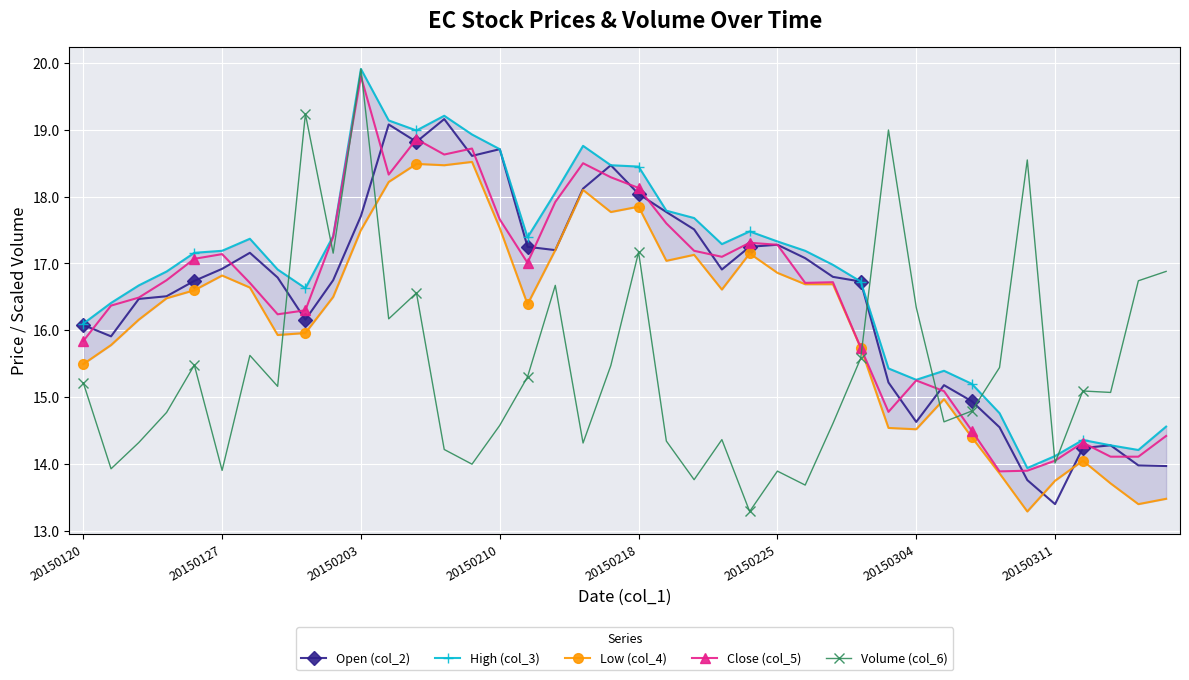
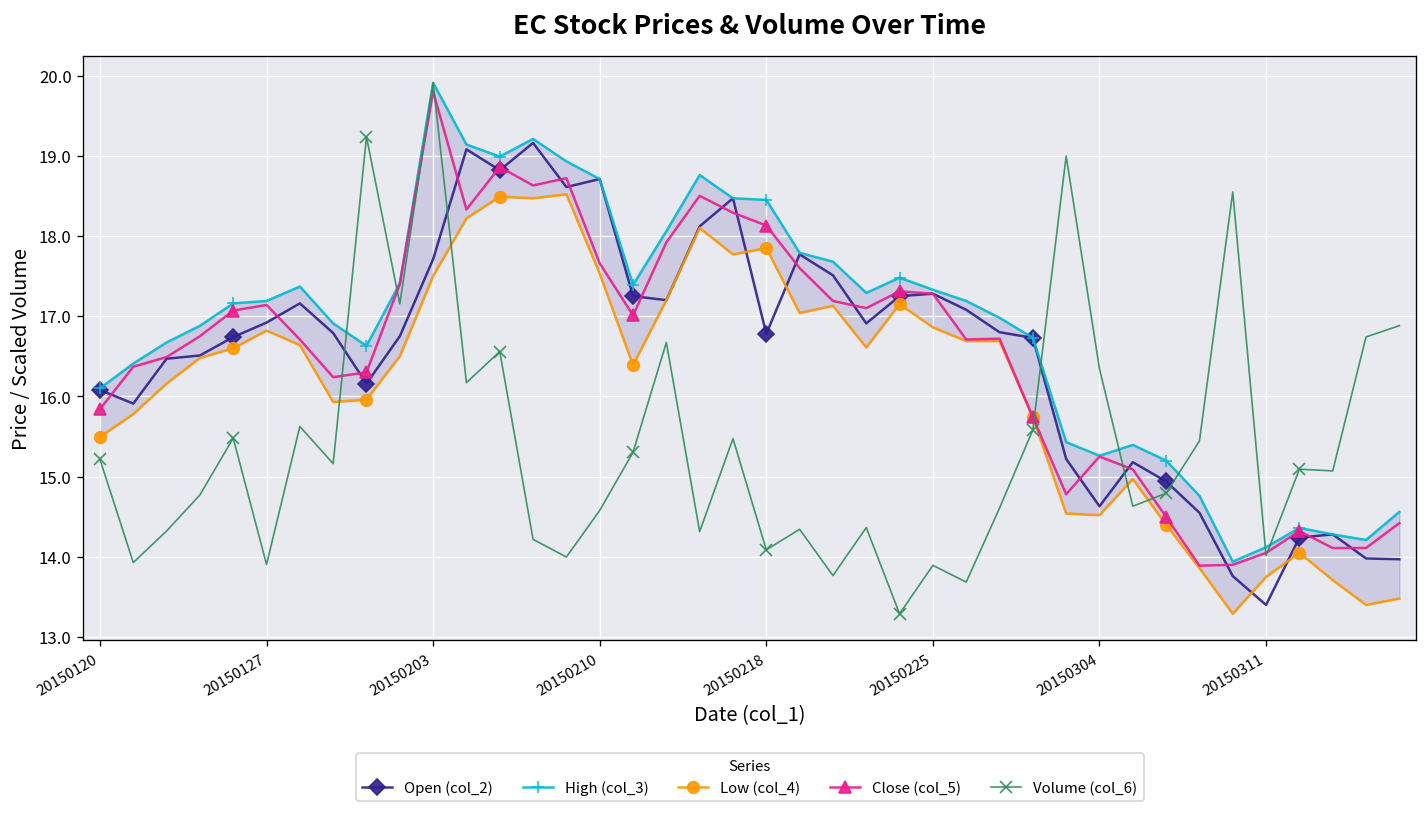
  {
    "Open (col_2)": {
      "20150127": 16.9,
      "20150203": 17.7,
-     "20150218": 18.0,
+     "20150218": 16.8,
      "20150304": 14.6,
      "20150311": 13.4
    },
    "High (col_3)": {
      "20150127": 17.2,
      "20150218": 18.5,
      "20150225": 17.3,
      "20150311": 14.1
    },
    "Low (col_4)": {
      "20150120": 15.5,
      "20150127": 16.8,
      "20150203": 17.5,
      "20150210": 17.5,
      "20150218": 17.9,
      "20150225": 16.9,
      "20150304": 14.5,
      "20150311": 13.8
    },
    "Close (col_5)": {
      "20150120": 15.8,
      "20150127": 17.1,
      "20150203": 19.8,
      "20150210": 17.7,
      "20150218": 18.1
    },
    "Volume (col_6)": {
      "20150120": 15.2,
      "20150127": 13.9,
      "20150210": 14.6,
-     "20150218": 17.2,
+     "20150218": 14.1,
      "20150225": 13.9,
      "20150304": 16.3
    }
  }
